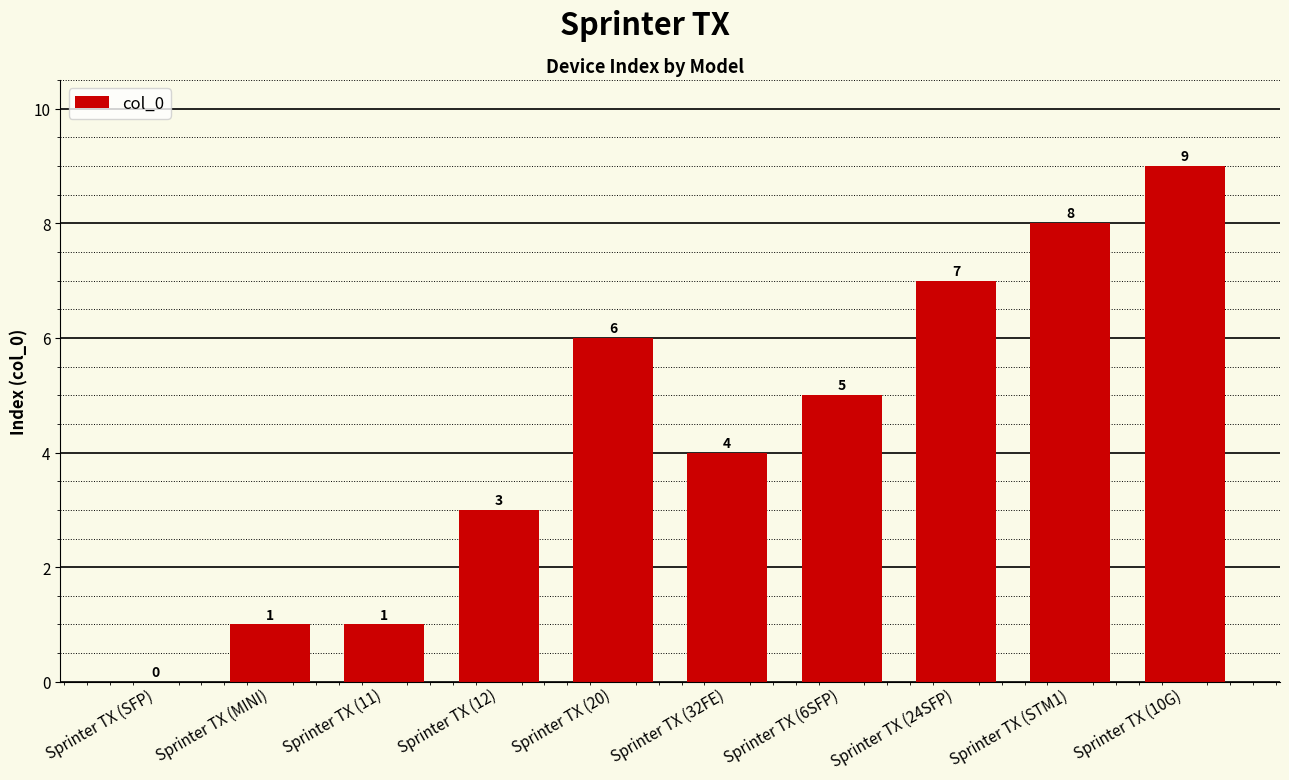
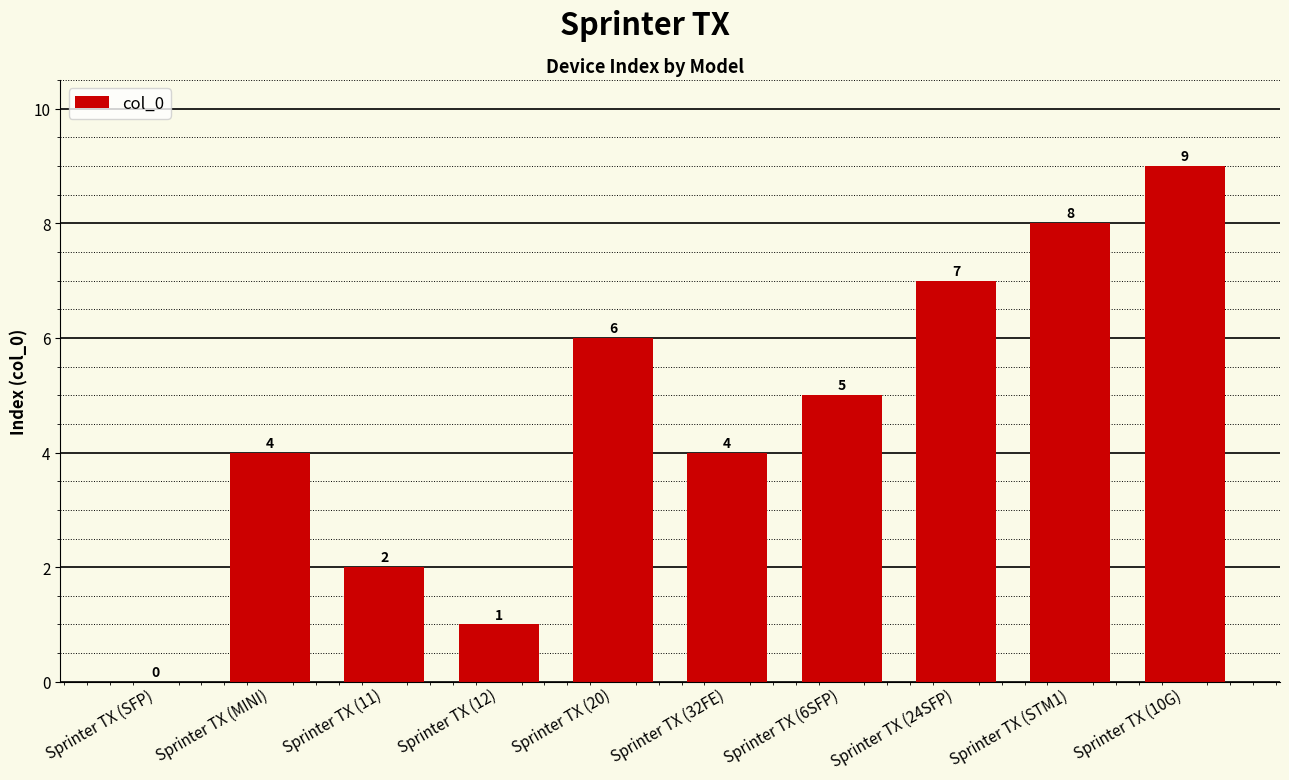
  {
    "Sprinter TX (SFP)": 0,
-   "Sprinter TX (MINI)": 1,
-   "Sprinter TX (11)": 1,
-   "Sprinter TX (12)": 3,
+   "Sprinter TX (MINI)": 4,
+   "Sprinter TX (11)": 2,
+   "Sprinter TX (12)": 1,
    "Sprinter TX (20)": 6,
    "Sprinter TX (32FE)": 4,
    "Sprinter TX (6SFP)": 5,
    "Sprinter TX (24SFP)": 7,
    "Sprinter TX (STM1)": 8,
    "Sprinter TX (10G)": 9
  }
